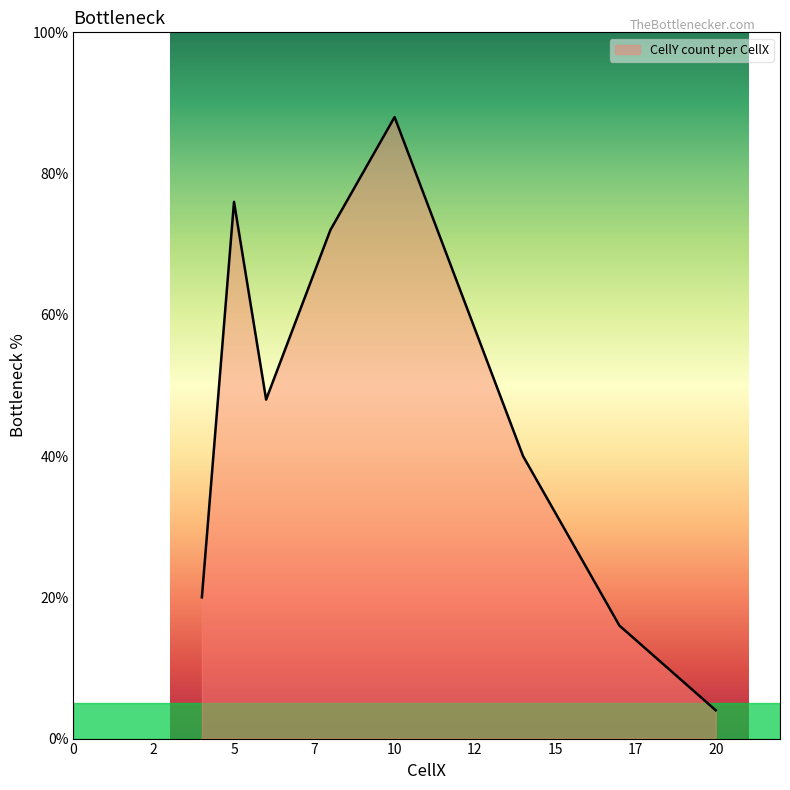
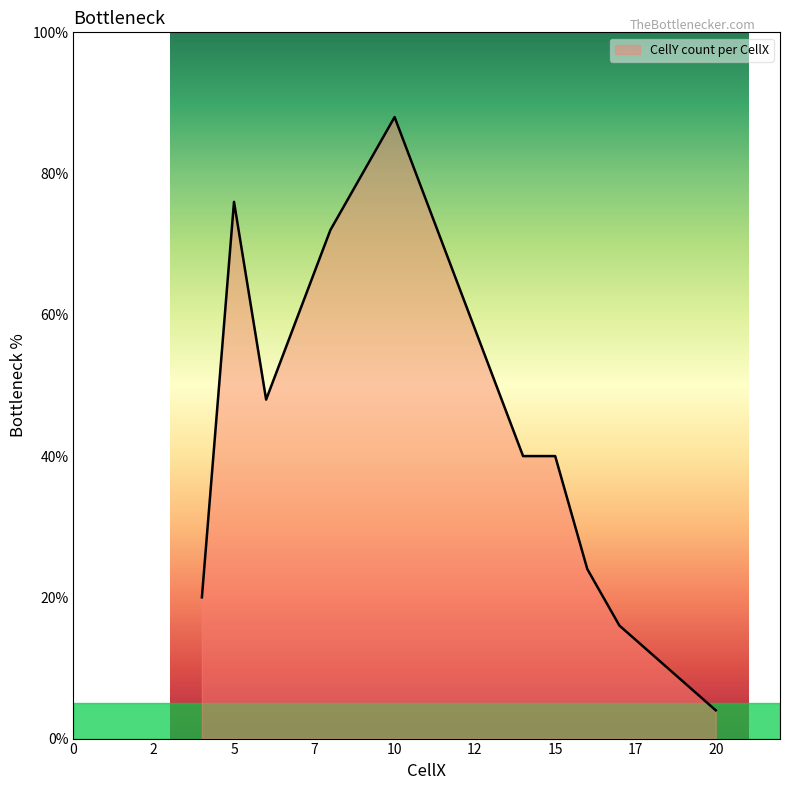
  {
    "5": "76%",
    "10": "88%",
-   "15": "32%"
+   "15": "40%"
  }
